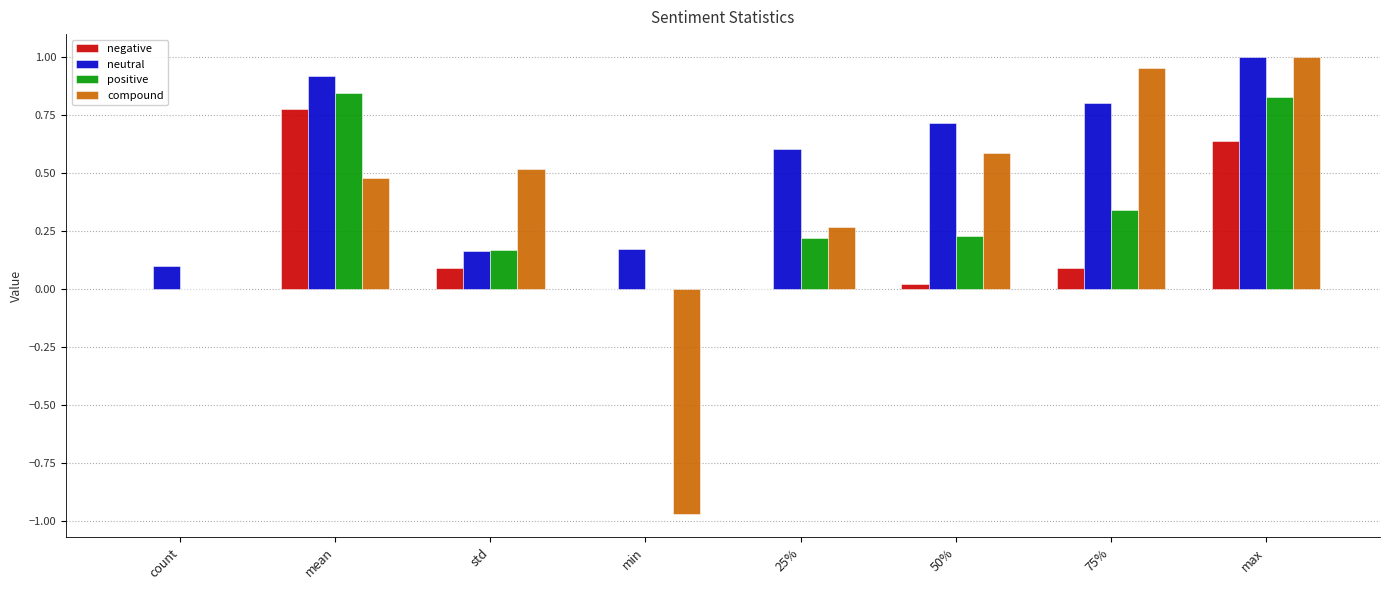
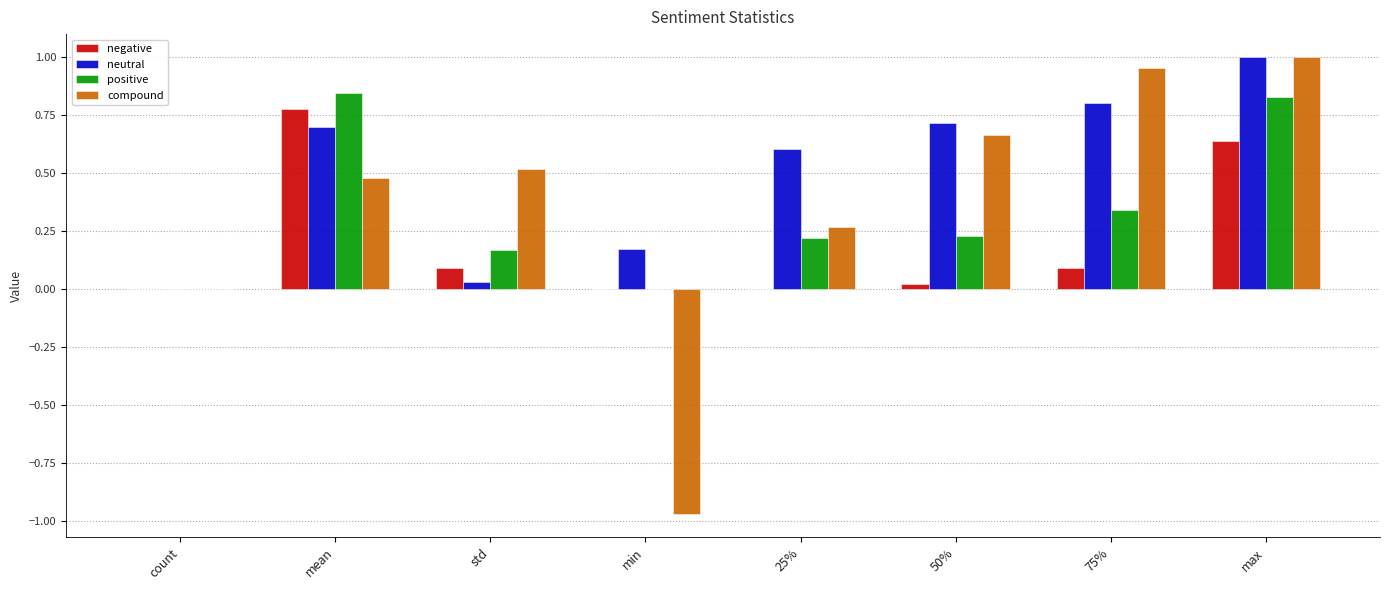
  {
    "negative": {
      "count": 0.00,
      "mean": 0.77,
      "std": 0.09,
      "min": 0.00,
      "25%": 0.00,
      "50%": 0.02,
      "75%": 0.09,
      "max": 0.64
    },
    "neutral": {
-     "count": 0.1,
-     "mean": 0.92,
-     "std": 0.16,
+     "count": 0.0,
+     "mean": 0.70,
+     "std": 0.03,
      "min": 0.17,
      "25%": 0.60,
      "50%": 0.72,
      "75%": 0.80,
      "max": 1.00
    },
    "positive": {
      "count": 0.00,
      "mean": 0.85,
      "std": 0.17,
      "min": 0.00,
      "25%": 0.22,
      "50%": 0.23,
      "75%": 0.34,
      "max": 0.83
    },
    "compound": {
      "count": 0.00,
      "mean": 0.48,
      "std": 0.52,
      "min": -0.97,
      "25%": 0.26,
-     "50%": 0.59,
+     "50%": 0.66,
      "75%": 0.95,
      "max": 1.00
    }
  }
